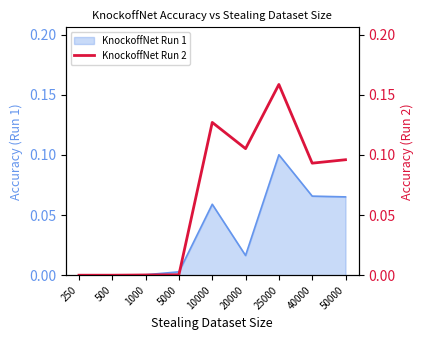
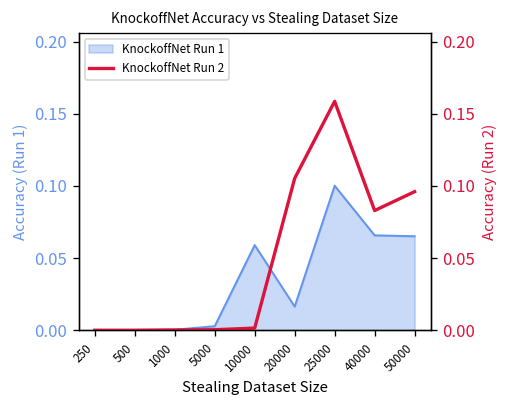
  {
    "KnockoffNet Run 1": {
      "250": 0.000,
      "500": 0.000,
      "1000": 0.000,
      "5000": 0.003,
      "10000": 0.059,
      "20000": 0.016,
      "25000": 0.100,
      "40000": 0.066,
      "50000": 0.065
    },
    "KnockoffNet Run 2": {
      "250": 0.000,
      "500": 0.000,
      "1000": 0.000,
      "5000": 0.000,
-     "10000": 0.127,
+     "10000": 0.001,
      "20000": 0.105,
      "25000": 0.159,
-     "40000": 0.093,
+     "40000": 0.083,
      "50000": 0.096
    }
  }
